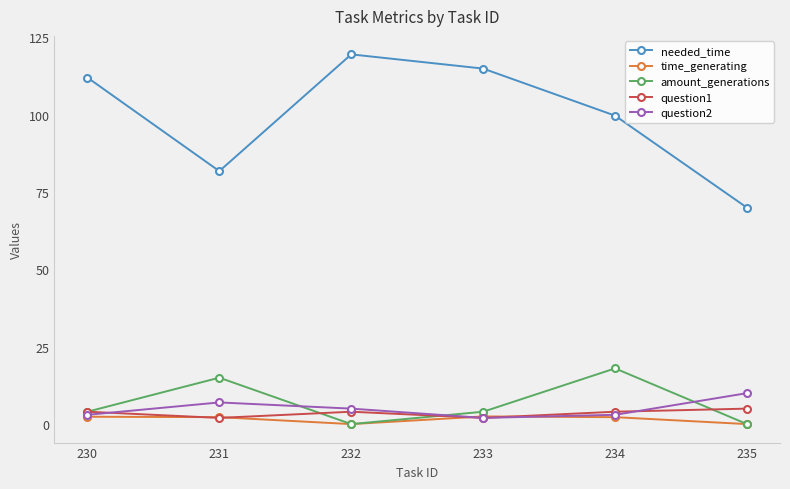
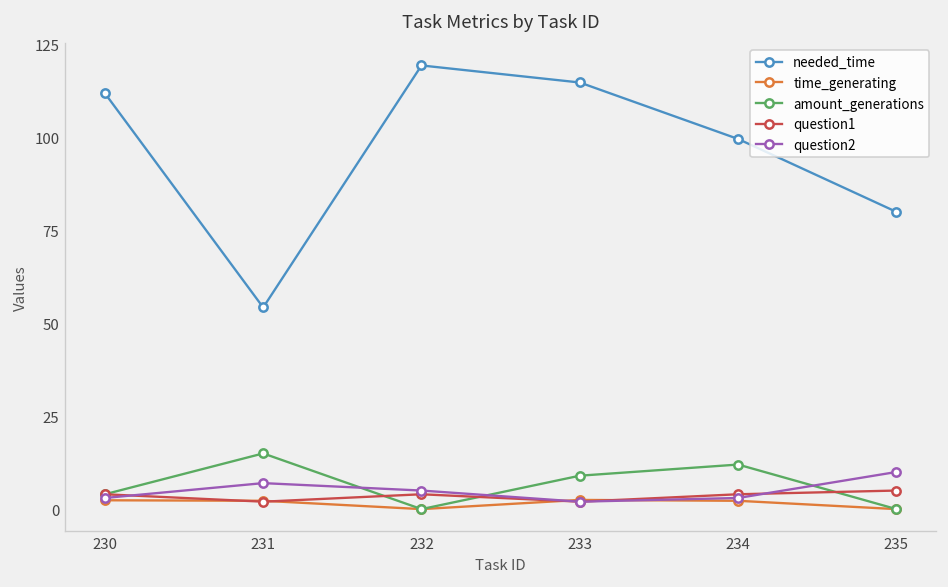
  {
    "needed_time": {
      "230": 112,
-     "231": 82,
+     "231": 54,
      "232": 119,
      "233": 115,
      "234": 100,
-     "235": 70
+     "235": 80
    },
    "amount_generations": {
      "231": 15,
-     "233": 4,
-     "234": 18
+     "233": 9,
+     "234": 12
    },
    "question2": {
      "231": 7,
      "232": 5,
      "235": 10
    }
  }
